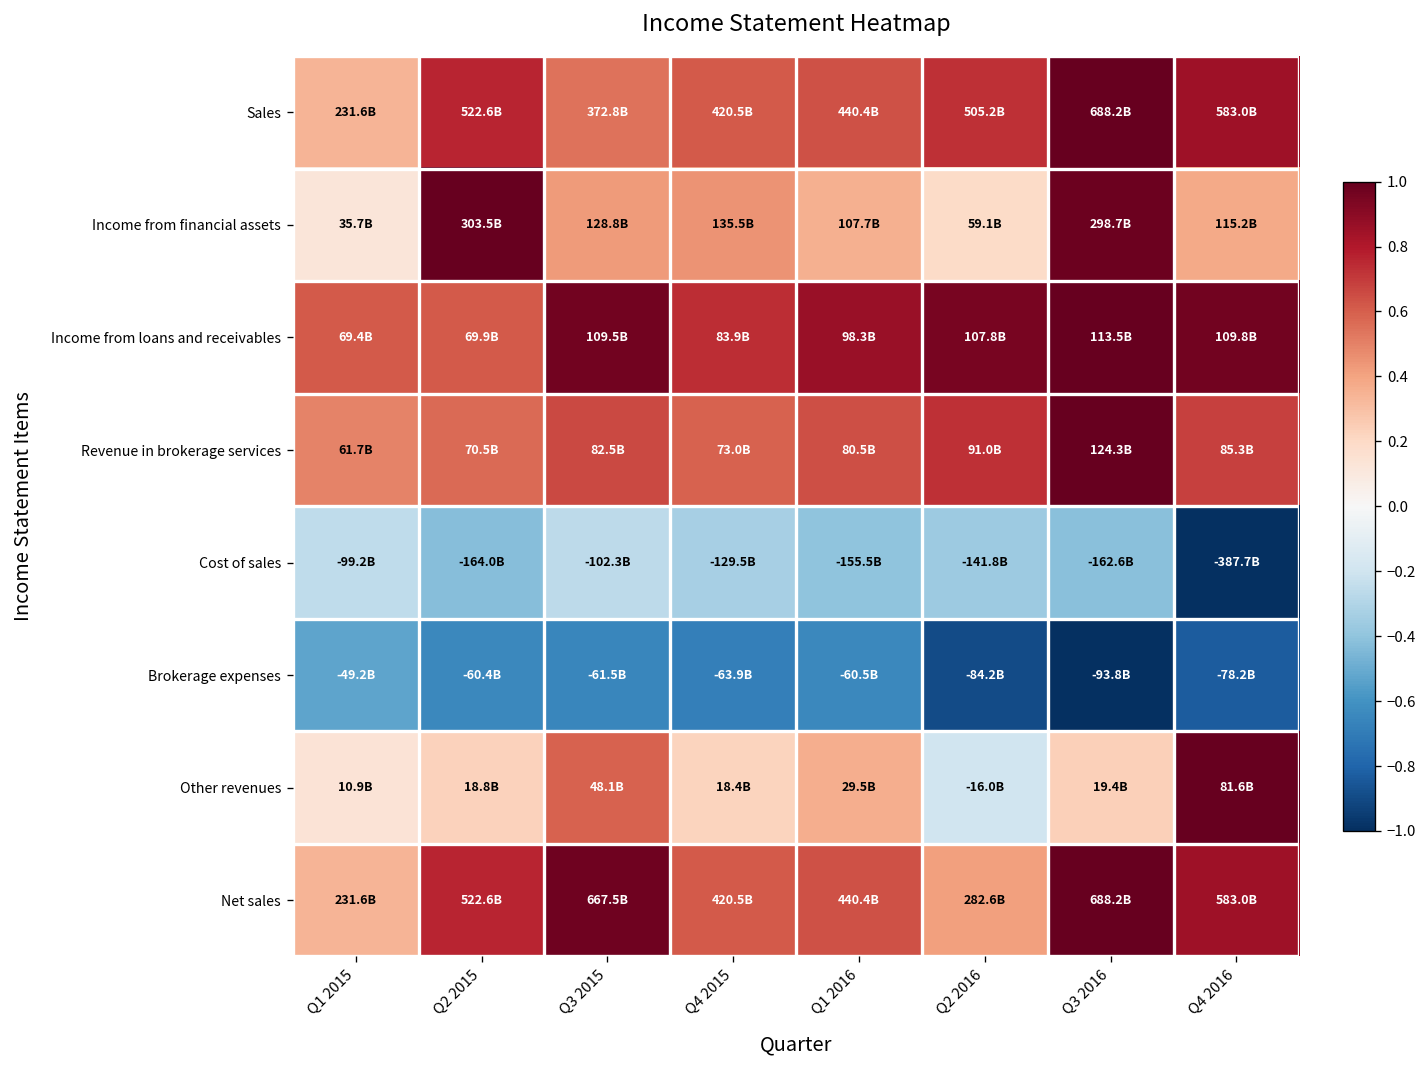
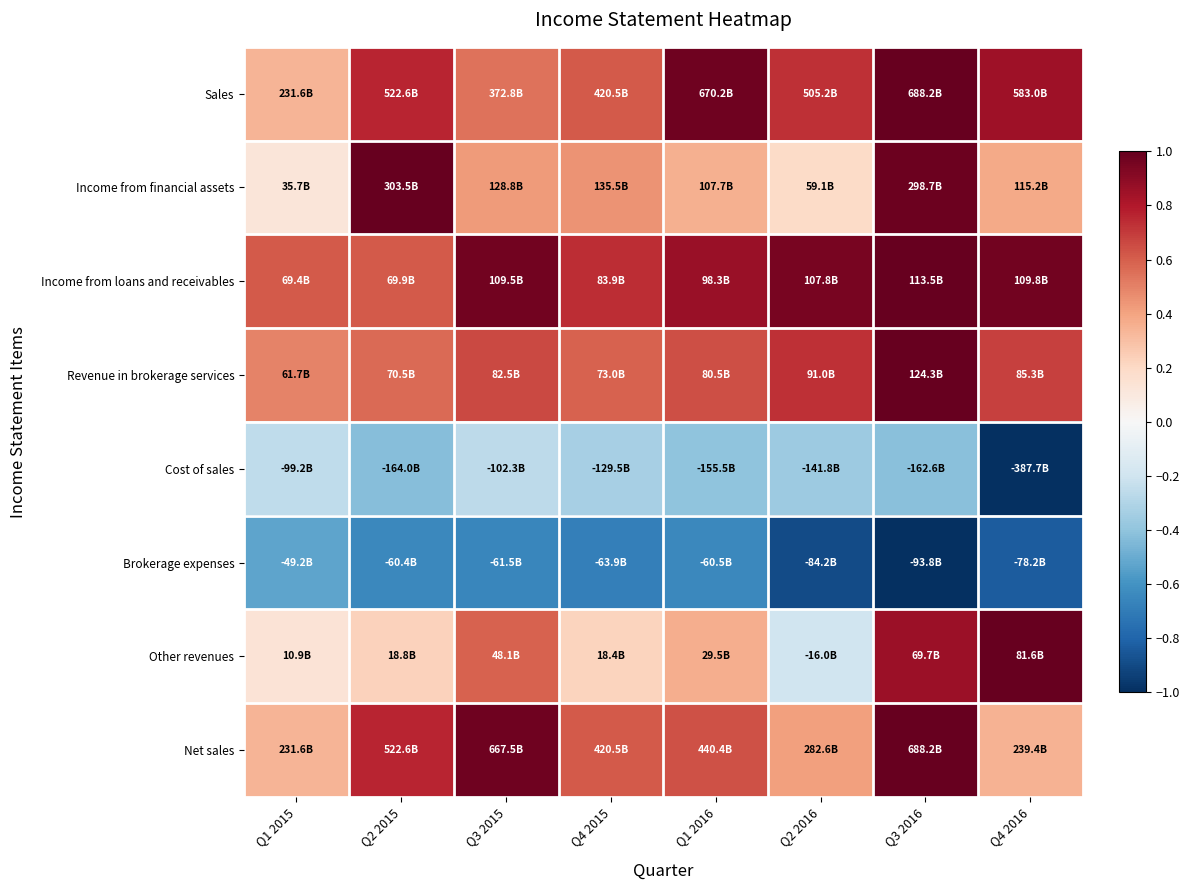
  {
    "Sales": {
      "Q1 2015": "231.6B",
      "Q2 2015": "522.6B",
      "Q3 2015": "372.8B",
      "Q4 2015": "420.5B",
-     "Q1 2016": "440.4B",
+     "Q1 2016": "670.2B",
      "Q2 2016": "505.2B",
      "Q3 2016": "688.2B",
      "Q4 2016": "583.0B"
    },
    "Income from financial assets": {
      "Q1 2015": "35.7B",
      "Q2 2015": "303.5B",
      "Q3 2015": "128.8B",
      "Q4 2015": "135.5B",
      "Q1 2016": "107.7B",
      "Q2 2016": "59.1B",
      "Q3 2016": "298.7B",
      "Q4 2016": "115.2B"
    },
    "Income from loans and receivables": {
      "Q1 2015": "69.4B",
      "Q2 2015": "69.9B",
      "Q3 2015": "109.5B",
      "Q4 2015": "83.9B",
      "Q1 2016": "98.3B",
      "Q2 2016": "107.8B",
      "Q3 2016": "113.5B",
      "Q4 2016": "109.8B"
    },
    "Revenue in brokerage services": {
      "Q1 2015": "61.7B",
      "Q2 2015": "70.5B",
      "Q3 2015": "82.5B",
      "Q4 2015": "73.0B",
      "Q1 2016": "80.5B",
      "Q2 2016": "91.0B",
      "Q3 2016": "124.3B",
      "Q4 2016": "85.3B"
    },
    "Cost of sales": {
      "Q1 2015": "-99.2B",
      "Q2 2015": "-164.0B",
      "Q3 2015": "-102.3B",
      "Q4 2015": "-129.5B",
      "Q1 2016": "-155.5B",
      "Q2 2016": "-141.8B",
      "Q3 2016": "-162.6B",
      "Q4 2016": "-387.7B"
    },
    "Brokerage expenses": {
      "Q1 2015": "-49.2B",
      "Q2 2015": "-60.4B",
      "Q3 2015": "-61.5B",
      "Q4 2015": "-63.9B",
      "Q1 2016": "-60.5B",
      "Q2 2016": "-84.2B",
      "Q3 2016": "-93.8B",
      "Q4 2016": "-78.2B"
    },
    "Other revenues": {
      "Q1 2015": "10.9B",
      "Q2 2015": "18.8B",
      "Q3 2015": "48.1B",
      "Q4 2015": "18.4B",
      "Q1 2016": "29.5B",
      "Q2 2016": "-16.0B",
-     "Q3 2016": "19.4B",
+     "Q3 2016": "69.7B",
      "Q4 2016": "81.6B"
    },
    "Net sales": {
      "Q1 2015": "231.6B",
      "Q2 2015": "522.6B",
      "Q3 2015": "667.5B",
      "Q4 2015": "420.5B",
      "Q1 2016": "440.4B",
      "Q2 2016": "282.6B",
      "Q3 2016": "688.2B",
-     "Q4 2016": "583.0B"
+     "Q4 2016": "239.4B"
    }
  }
